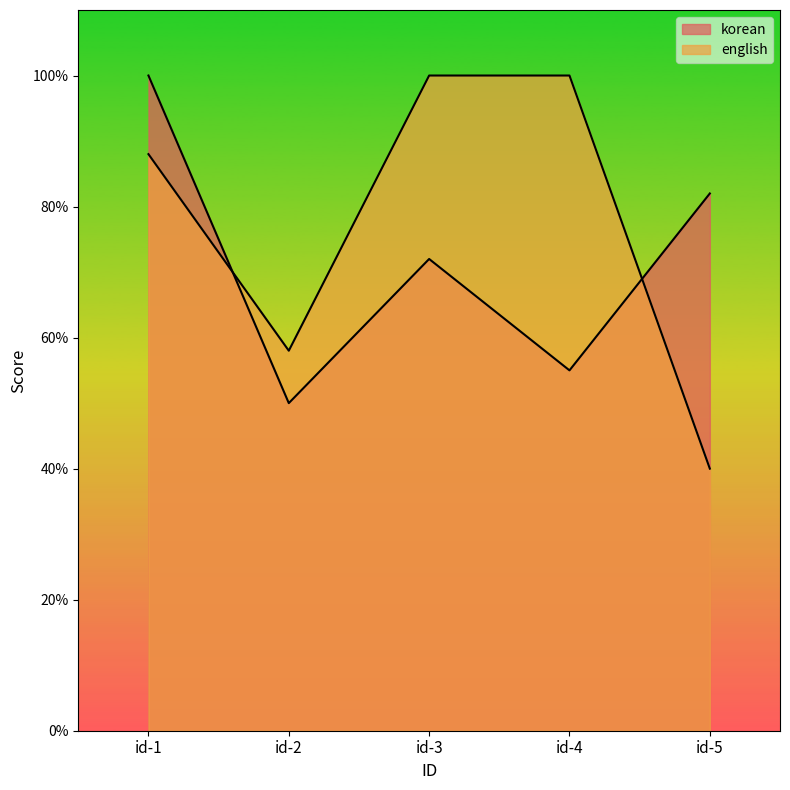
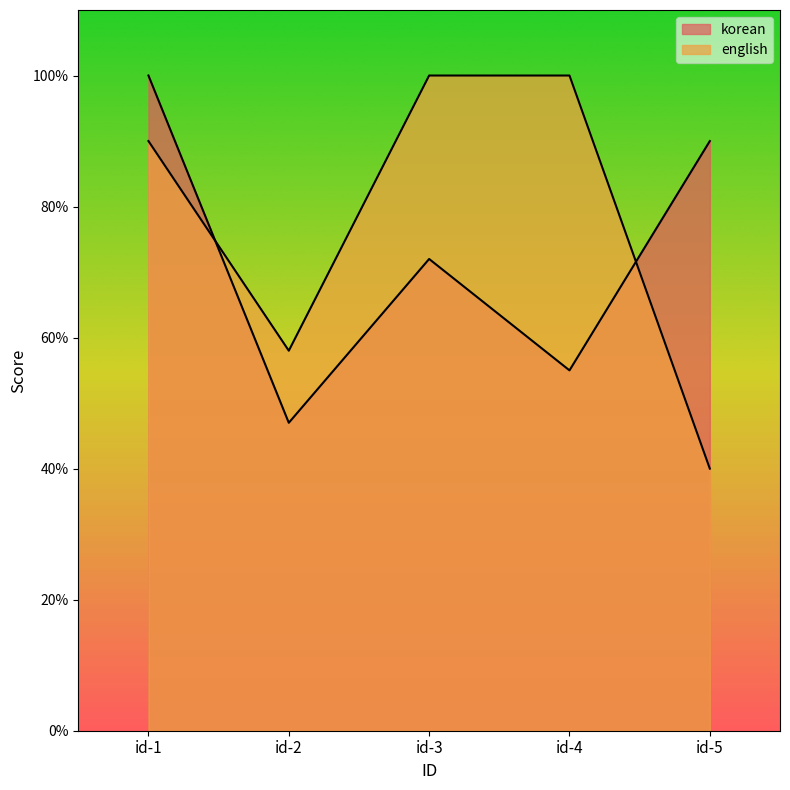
  {
    "korean": {
      "id-1": "100%",
-     "id-2": "50%",
+     "id-2": "47%",
      "id-3": "72%",
      "id-4": "55%",
-     "id-5": "82%"
+     "id-5": "90%"
    },
    "english": {
-     "id-1": "88%",
+     "id-1": "90%",
      "id-2": "58%",
      "id-3": "100%",
      "id-4": "100%",
      "id-5": "40%"
    }
  }
